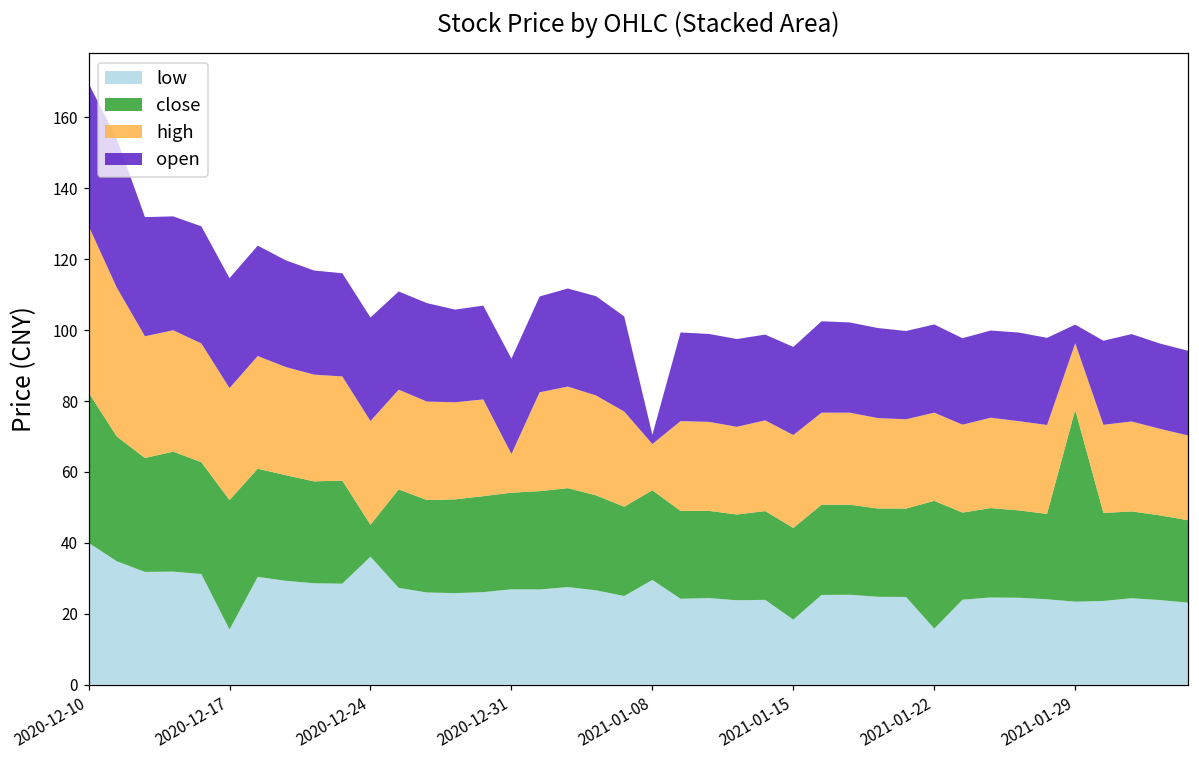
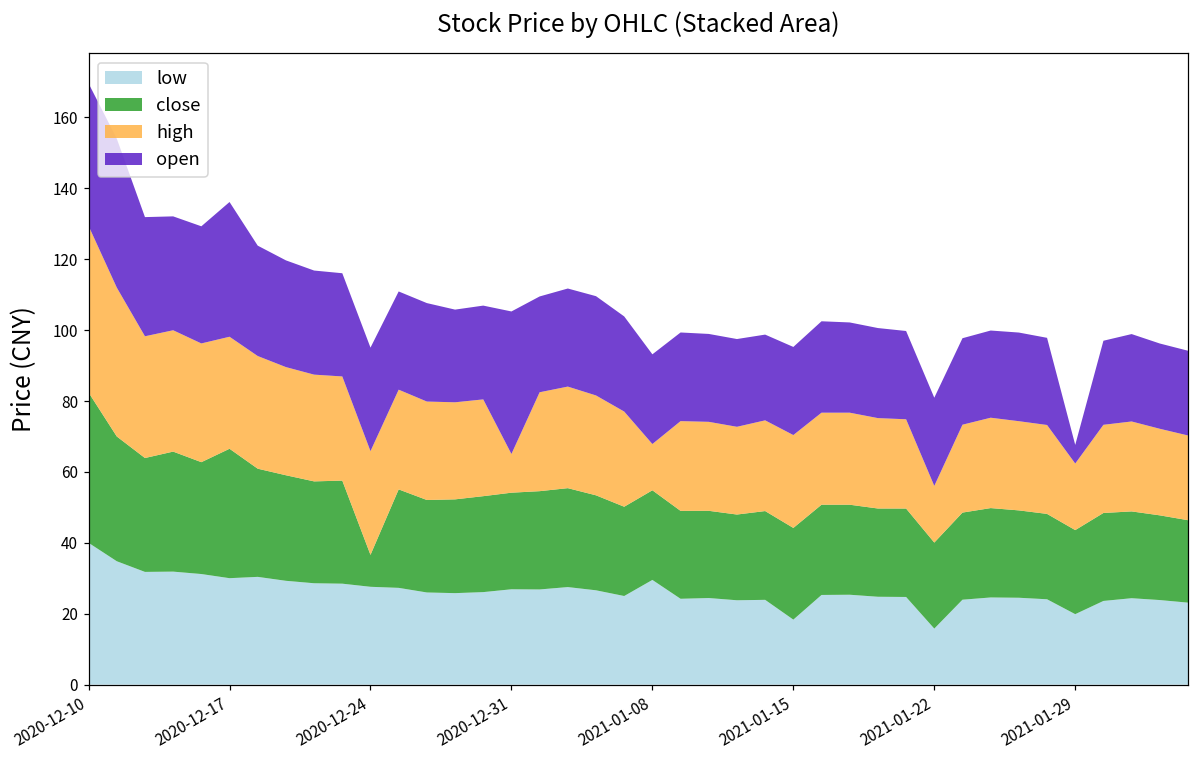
  {
    "low": {
      "2020-12-10": 40,
-     "2020-12-17": 16,
-     "2020-12-24": 36,
+     "2020-12-17": 30,
+     "2020-12-24": 28,
      "2020-12-31": 27,
      "2021-01-08": 30,
      "2021-01-15": 18,
      "2021-01-22": 16,
-     "2021-01-29": 23
+     "2021-01-29": 20
    },
    "close": {
      "2020-12-10": 42,
      "2020-12-17": 37,
      "2020-12-24": 9,
      "2020-12-31": 27,
      "2021-01-08": 25,
      "2021-01-15": 26,
-     "2021-01-22": 36,
-     "2021-01-29": 54
+     "2021-01-22": 24,
+     "2021-01-29": 24
    },
    "high": {
      "2020-12-10": 47,
      "2020-12-17": 32,
      "2020-12-24": 29,
      "2020-12-31": 11,
      "2021-01-08": 13,
      "2021-01-15": 26,
-     "2021-01-22": 25,
+     "2021-01-22": 16,
      "2021-01-29": 19
    },
    "open": {
      "2020-12-10": 40,
-     "2020-12-17": 31,
+     "2020-12-17": 38,
      "2020-12-24": 29,
-     "2020-12-31": 27,
-     "2021-01-08": 3,
+     "2020-12-31": 40,
+     "2021-01-08": 25,
      "2021-01-15": 25,
      "2021-01-22": 25,
      "2021-01-29": 5
    }
  }
